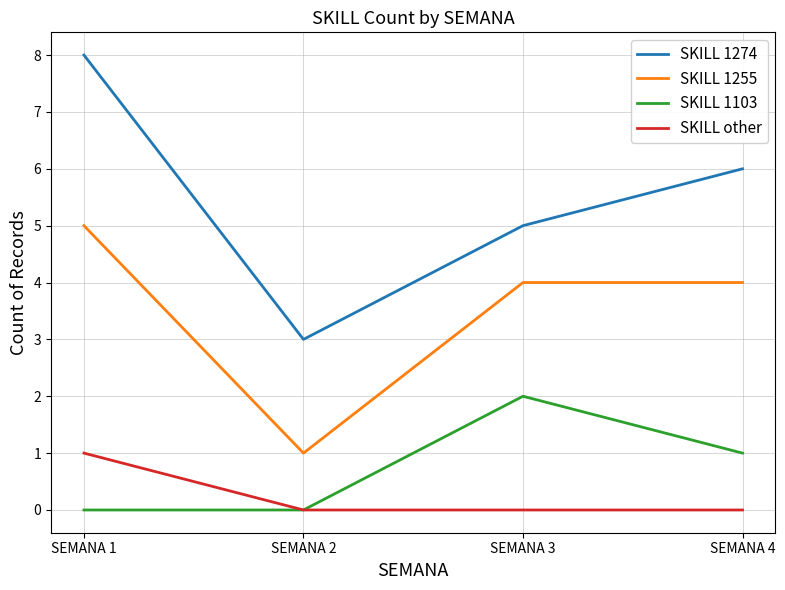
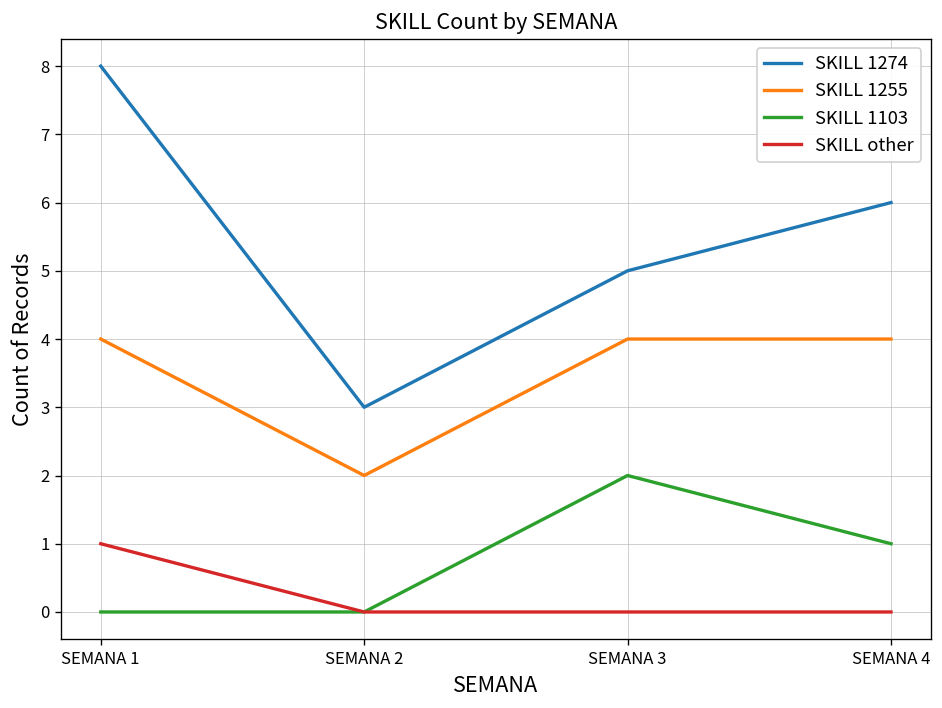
  {
    "SKILL 1274": {
      "SEMANA 1": 8,
      "SEMANA 2": 3,
      "SEMANA 3": 5,
      "SEMANA 4": 6
    },
    "SKILL 1255": {
-     "SEMANA 1": 5,
-     "SEMANA 2": 1,
+     "SEMANA 1": 4,
+     "SEMANA 2": 2,
      "SEMANA 3": 4,
      "SEMANA 4": 4
    },
    "SKILL 1103": {
      "SEMANA 1": 0,
      "SEMANA 3": 2,
      "SEMANA 4": 1
    },
    "SKILL other": {
      "SEMANA 1": 1,
      "SEMANA 3": 0,
      "SEMANA 4": 0
    }
  }
